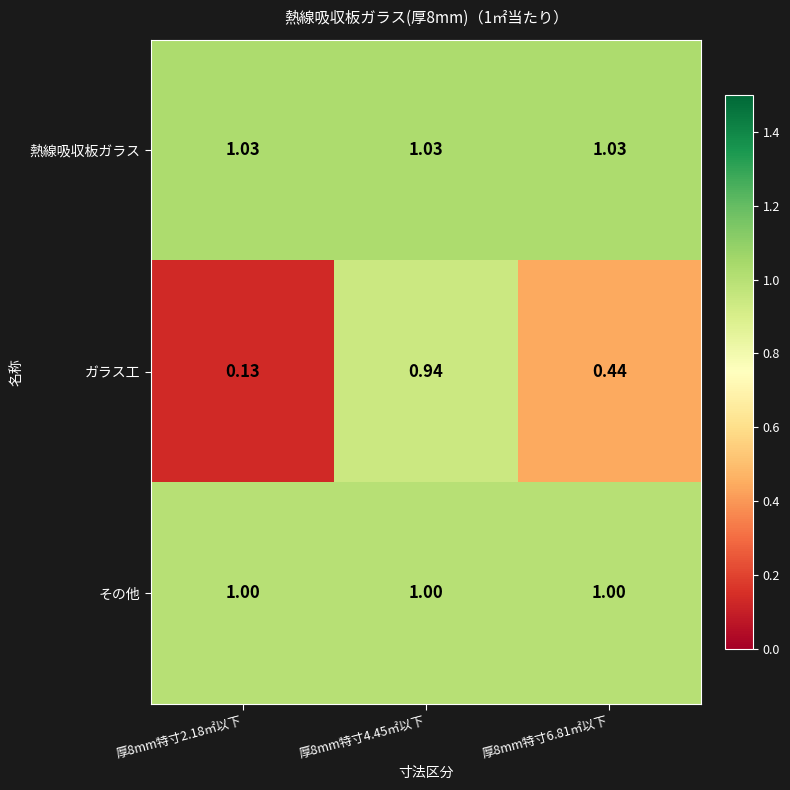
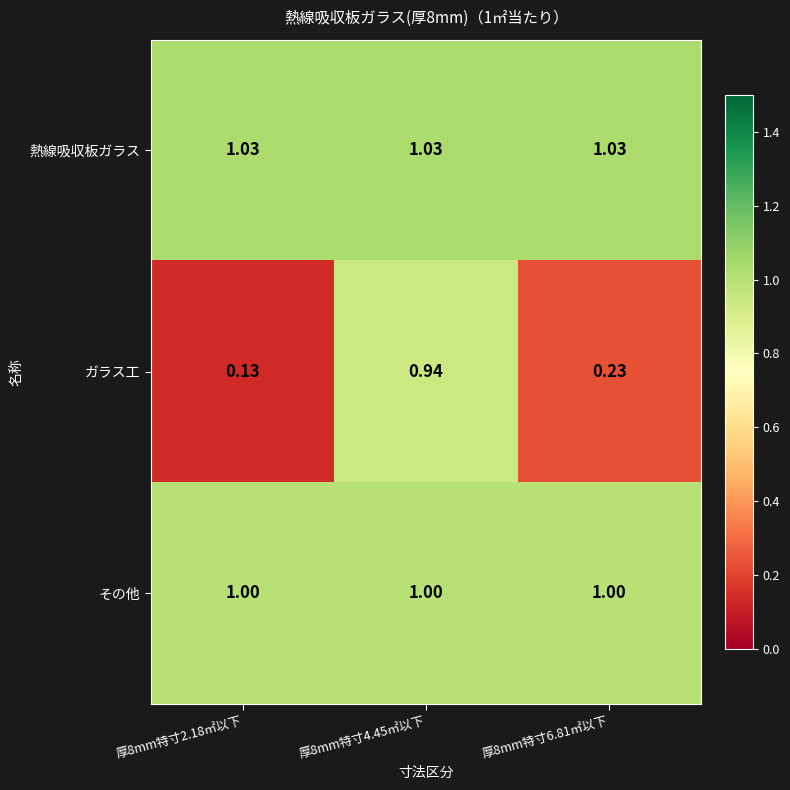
  {
    "熱線吸収板ガラス": {
      "厚8mm特寸2.18㎡以下": 1.03,
      "厚8mm特寸4.45㎡以下": 1.03,
      "厚8mm特寸6.81㎡以下": 1.03
    },
    "ガラス工": {
      "厚8mm特寸2.18㎡以下": 0.13,
      "厚8mm特寸4.45㎡以下": 0.94,
-     "厚8mm特寸6.81㎡以下": 0.44
+     "厚8mm特寸6.81㎡以下": 0.23
    },
    "その他": {
      "厚8mm特寸2.18㎡以下": 1.00,
      "厚8mm特寸4.45㎡以下": 1.00,
      "厚8mm特寸6.81㎡以下": 1.00
    }
  }
